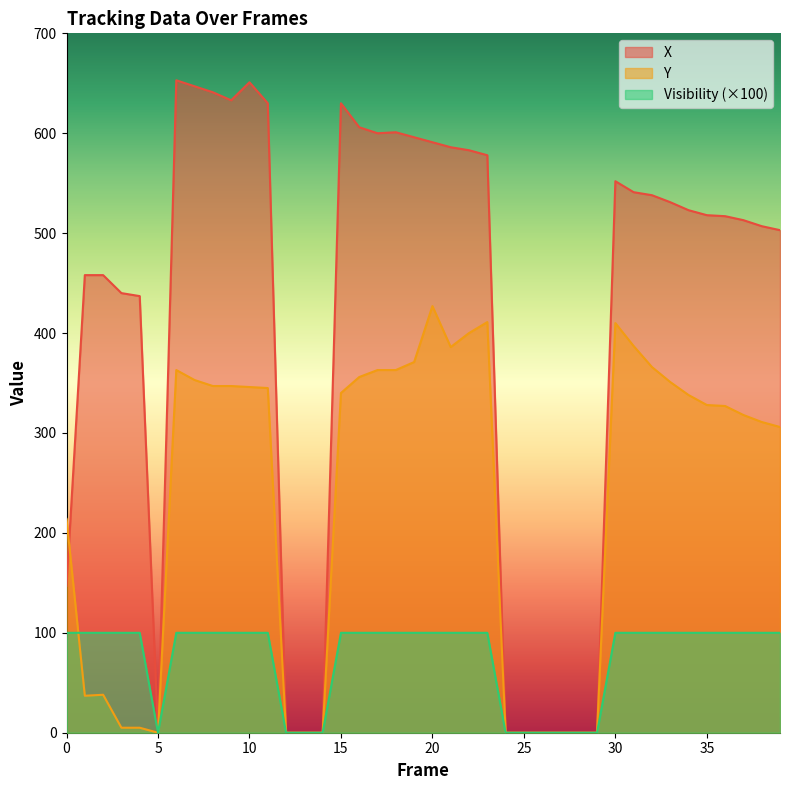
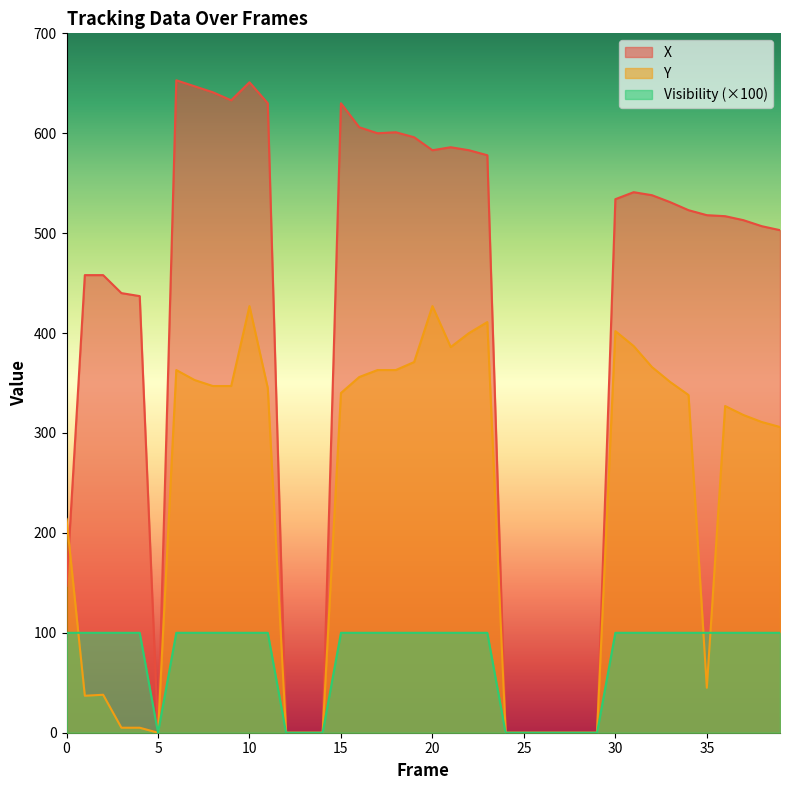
  {
    "X": {
      "0": 150,
      "10": 650,
      "15": 630,
-     "20": 590,
-     "30": 550,
+     "20": 580,
+     "30": 530,
      "35": 520
    },
    "Y": {
      "0": 210,
-     "10": 350,
+     "10": 430,
      "15": 340,
      "20": 430,
-     "30": 410,
-     "35": 330
+     "30": 400,
+     "35": 50
    },
    "Visibility (×100)": {
      "0": 100,
      "10": 100,
      "15": 100,
      "20": 100,
      "30": 100,
      "35": 100
    }
  }
